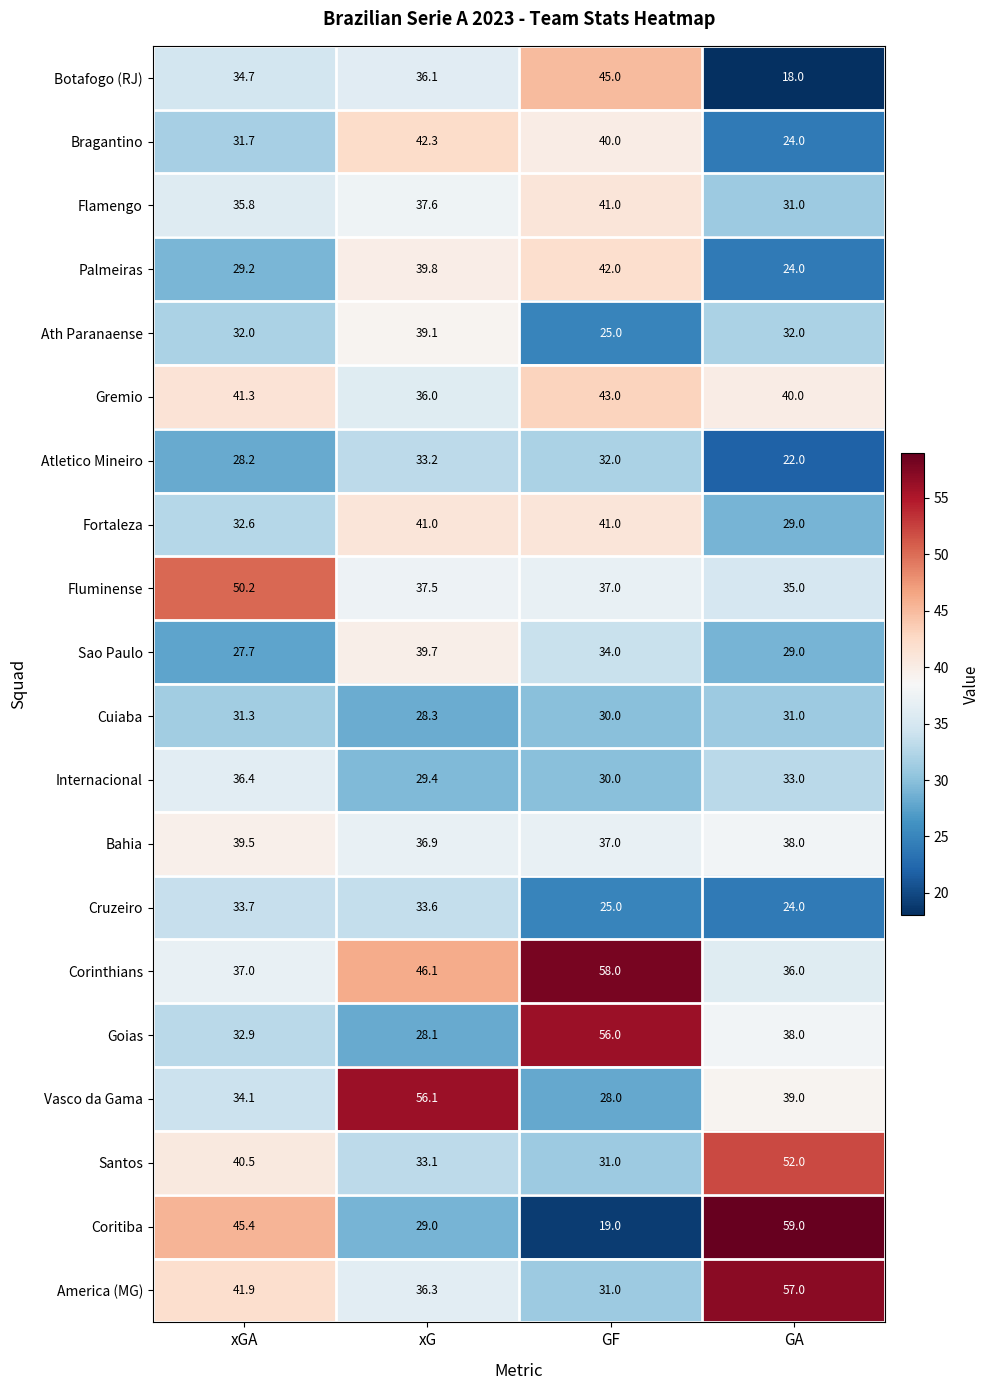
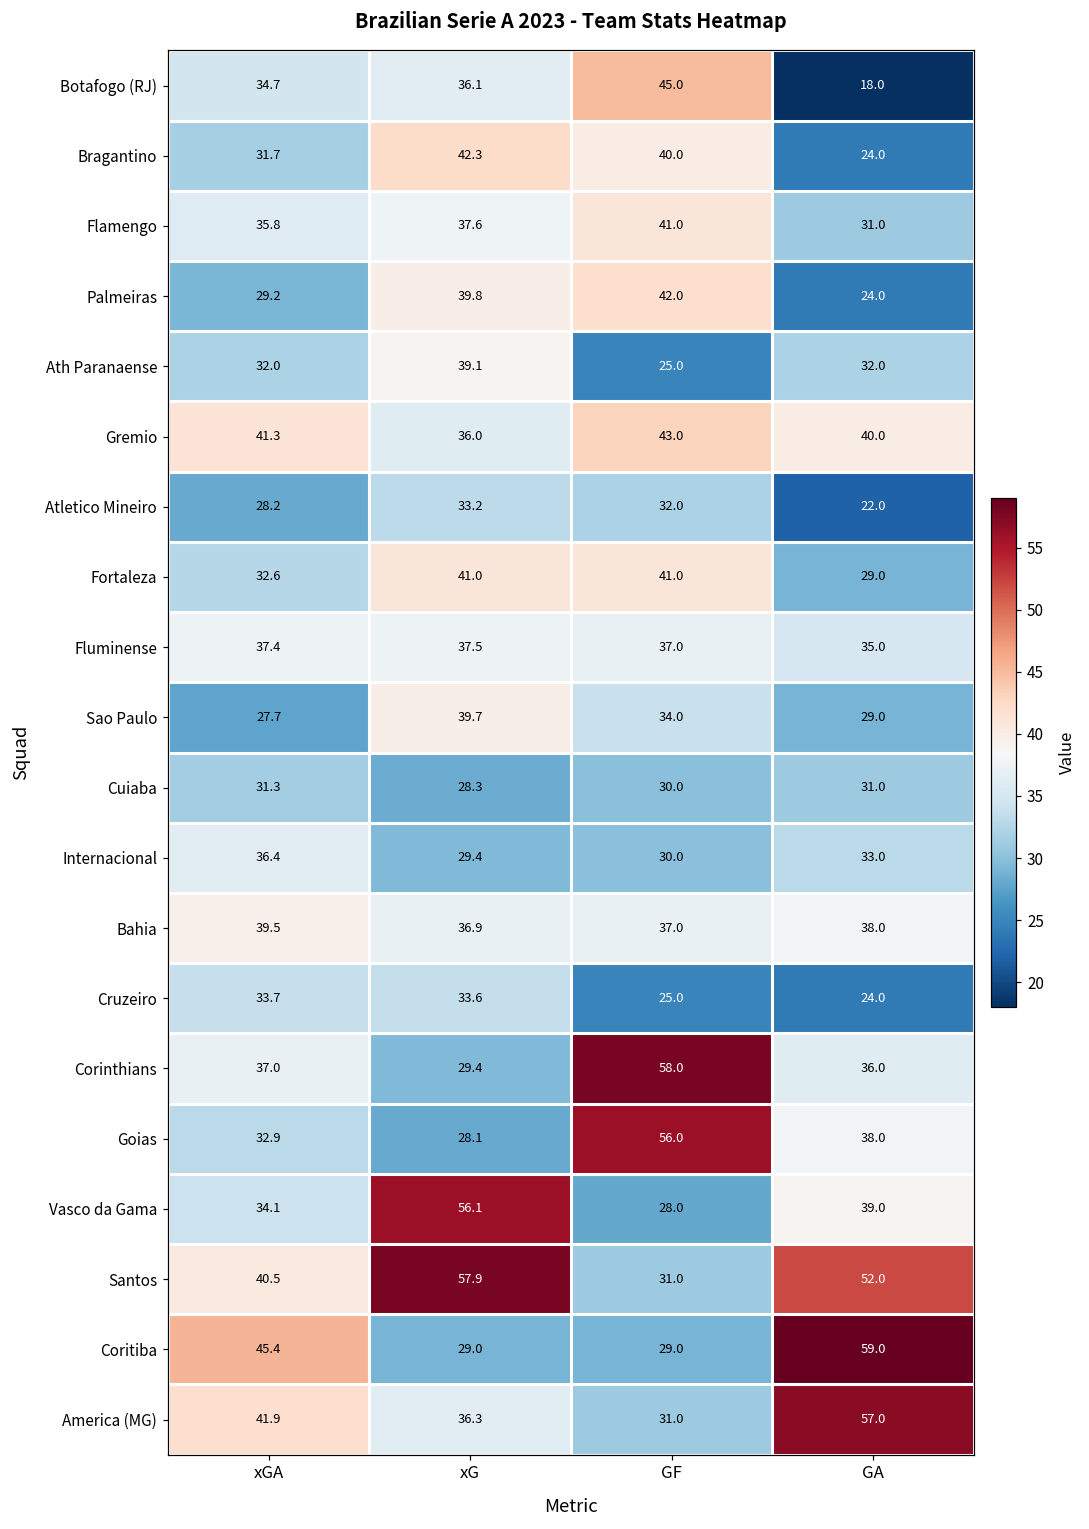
  {
    "Botafogo (RJ)": {
      "xGA": 34.7,
      "xG": 36.1,
      "GF": 45.0,
      "GA": 18.0
    },
    "Bragantino": {
      "xGA": 31.7,
      "xG": 42.3,
      "GF": 40.0,
      "GA": 24.0
    },
    "Flamengo": {
      "xGA": 35.8,
      "xG": 37.6,
      "GF": 41.0,
      "GA": 31.0
    },
    "Palmeiras": {
      "xGA": 29.2,
      "xG": 39.8,
      "GF": 42.0,
      "GA": 24.0
    },
    "Ath Paranaense": {
      "xGA": 32.0,
      "xG": 39.1,
      "GF": 25.0,
      "GA": 32.0
    },
    "Gremio": {
      "xGA": 41.3,
      "xG": 36.0,
      "GF": 43.0,
      "GA": 40.0
    },
    "Atletico Mineiro": {
      "xGA": 28.2,
      "xG": 33.2,
      "GF": 32.0,
      "GA": 22.0
    },
    "Fortaleza": {
      "xGA": 32.6,
      "xG": 41.0,
      "GF": 41.0,
      "GA": 29.0
    },
    "Fluminense": {
-     "xGA": 50.2,
+     "xGA": 37.4,
      "xG": 37.5,
      "GF": 37.0,
      "GA": 35.0
    },
    "Sao Paulo": {
      "xGA": 27.7,
      "xG": 39.7,
      "GF": 34.0,
      "GA": 29.0
    },
    "Cuiaba": {
      "xGA": 31.3,
      "xG": 28.3,
      "GF": 30.0,
      "GA": 31.0
    },
    "Internacional": {
      "xGA": 36.4,
      "xG": 29.4,
      "GF": 30.0,
      "GA": 33.0
    },
    "Bahia": {
      "xGA": 39.5,
      "xG": 36.9,
      "GF": 37.0,
      "GA": 38.0
    },
    "Cruzeiro": {
      "xGA": 33.7,
      "xG": 33.6,
      "GF": 25.0,
      "GA": 24.0
    },
    "Corinthians": {
      "xGA": 37.0,
-     "xG": 46.1,
+     "xG": 29.4,
      "GF": 58.0,
      "GA": 36.0
    },
    "Goias": {
      "xGA": 32.9,
      "xG": 28.1,
      "GF": 56.0,
      "GA": 38.0
    },
    "Vasco da Gama": {
      "xGA": 34.1,
      "xG": 56.1,
      "GF": 28.0,
      "GA": 39.0
    },
    "Santos": {
      "xGA": 40.5,
-     "xG": 33.1,
+     "xG": 57.9,
      "GF": 31.0,
      "GA": 52.0
    },
    "Coritiba": {
      "xGA": 45.4,
      "xG": 29.0,
-     "GF": 19.0,
+     "GF": 29.0,
      "GA": 59.0
    },
    "America (MG)": {
      "xGA": 41.9,
      "xG": 36.3,
      "GF": 31.0,
      "GA": 57.0
    }
  }
